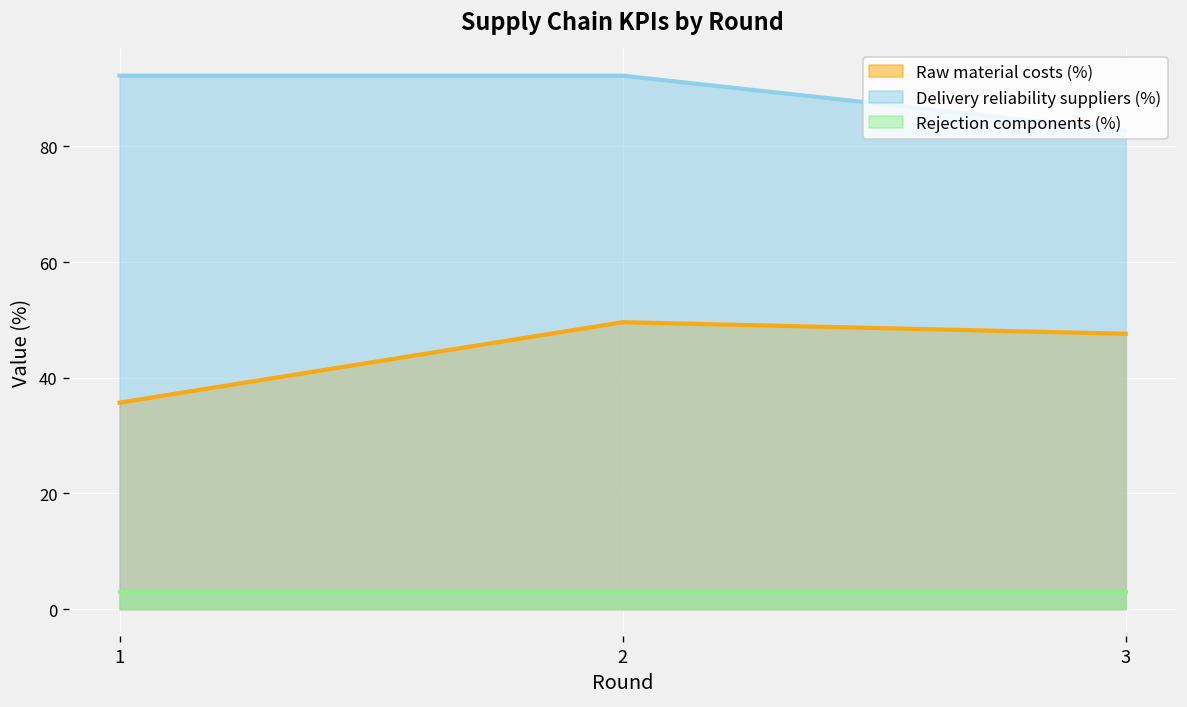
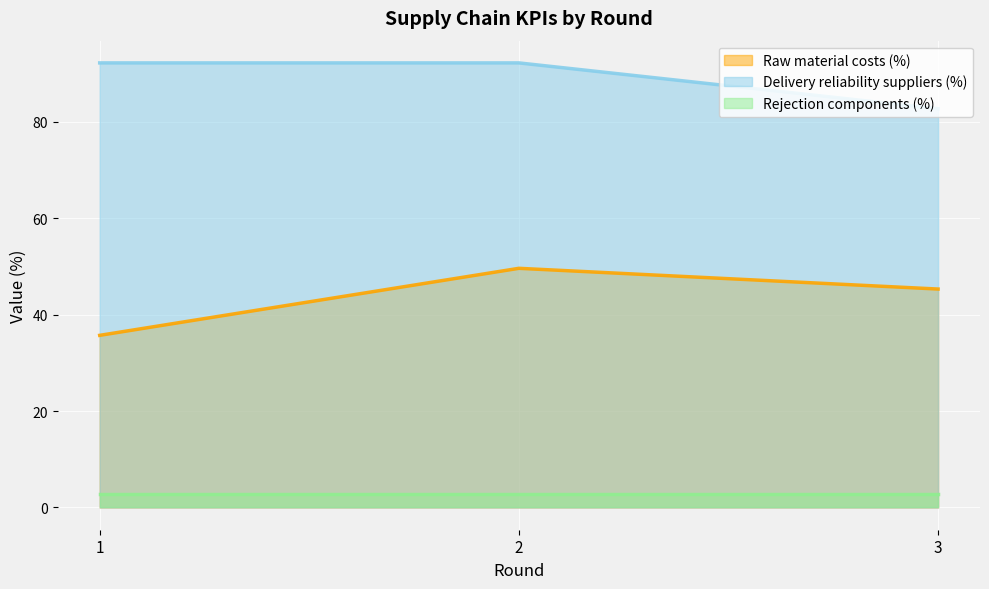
  {
    "Raw material costs (%)": {
      "1": 36,
      "2": 50,
-     "3": 48
+     "3": 45
    },
    "Delivery reliability suppliers (%)": {
      "1": 92,
      "2": 92
    },
    "Rejection components (%)": {
      "1": 3,
      "2": 3,
      "3": 3
    }
  }
